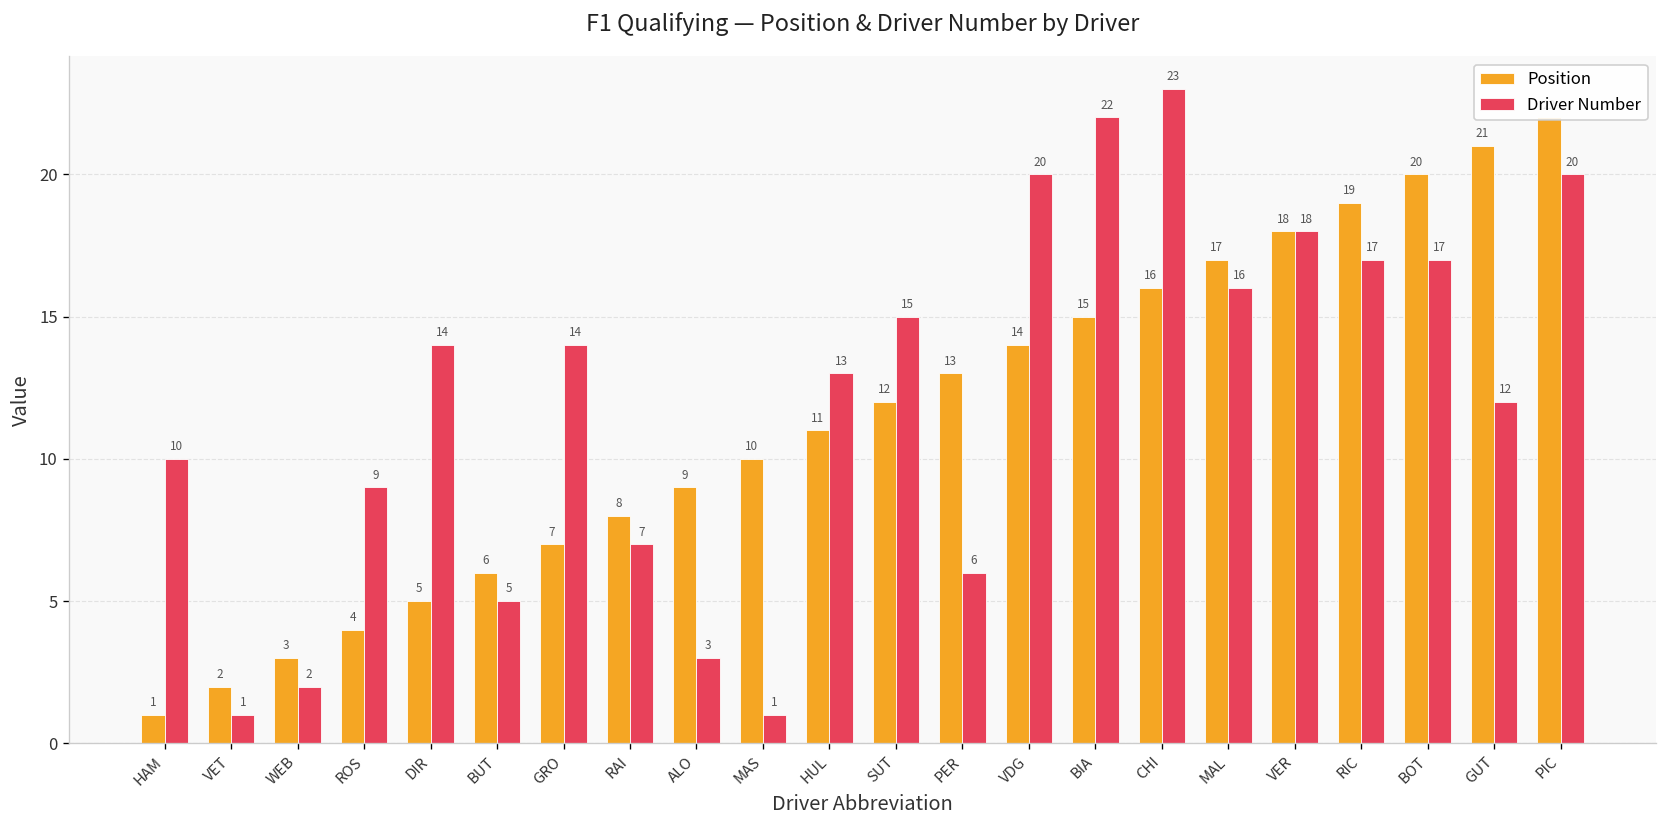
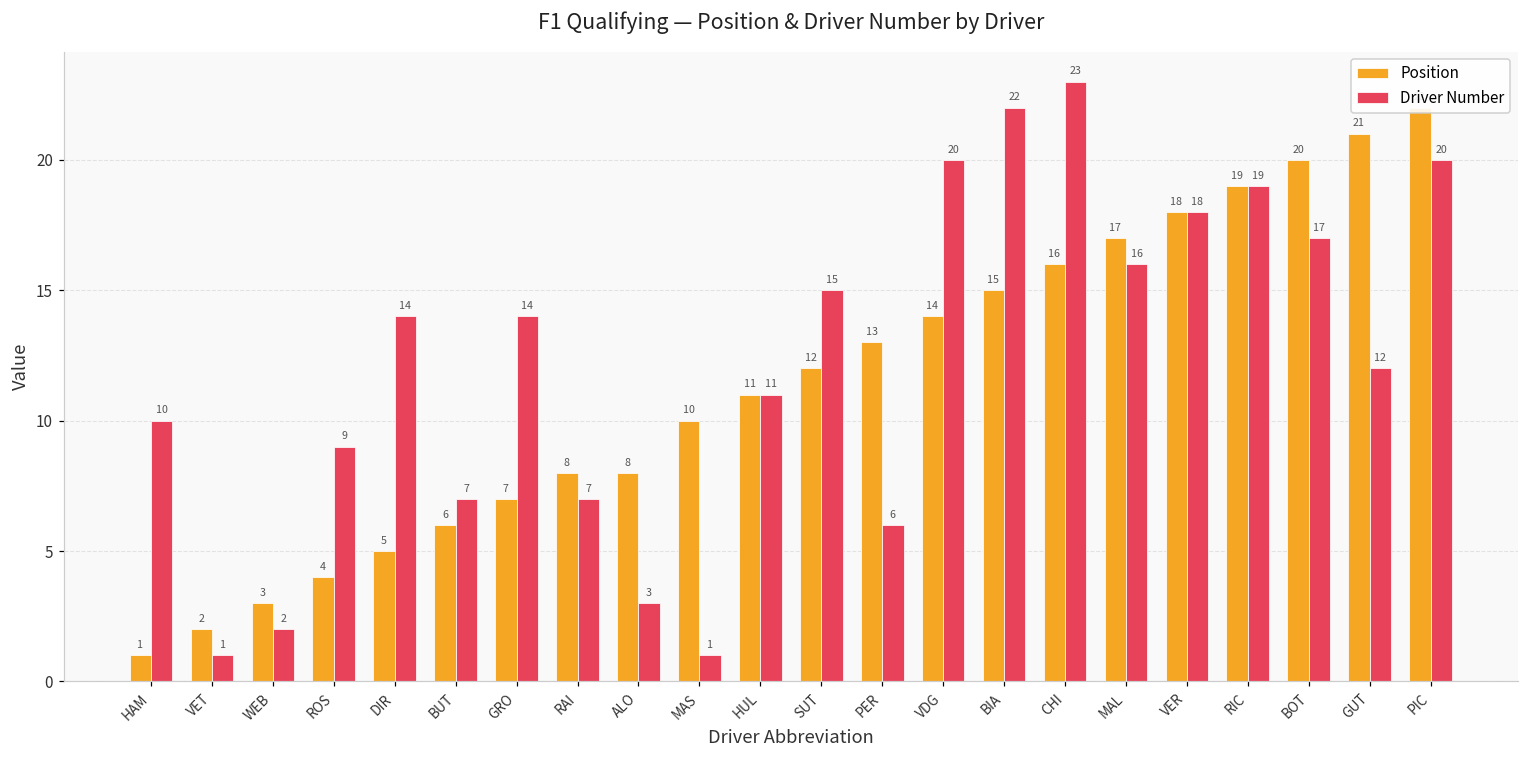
  {
    "Position": {
      "HAM": 1,
      "VET": 2,
      "WEB": 3,
      "ROS": 4,
      "DIR": 5,
      "BUT": 6,
      "GRO": 7,
      "RAI": 8,
-     "ALO": 9,
+     "ALO": 8,
      "MAS": 10,
      "HUL": 11,
      "SUT": 12,
      "PER": 13,
      "VDG": 14,
      "BIA": 15,
      "CHI": 16,
      "MAL": 17,
      "VER": 18,
      "RIC": 19,
      "BOT": 20,
      "GUT": 21
    },
    "Driver Number": {
      "HAM": 10,
      "VET": 1,
      "WEB": 2,
      "ROS": 9,
      "DIR": 14,
-     "BUT": 5,
+     "BUT": 7,
      "GRO": 14,
      "RAI": 7,
      "ALO": 3,
      "MAS": 1,
-     "HUL": 13,
+     "HUL": 11,
      "SUT": 15,
      "PER": 6,
      "VDG": 20,
      "BIA": 22,
      "CHI": 23,
      "MAL": 16,
      "VER": 18,
-     "RIC": 17,
+     "RIC": 19,
      "BOT": 17,
      "GUT": 12,
      "PIC": 20
    }
  }
